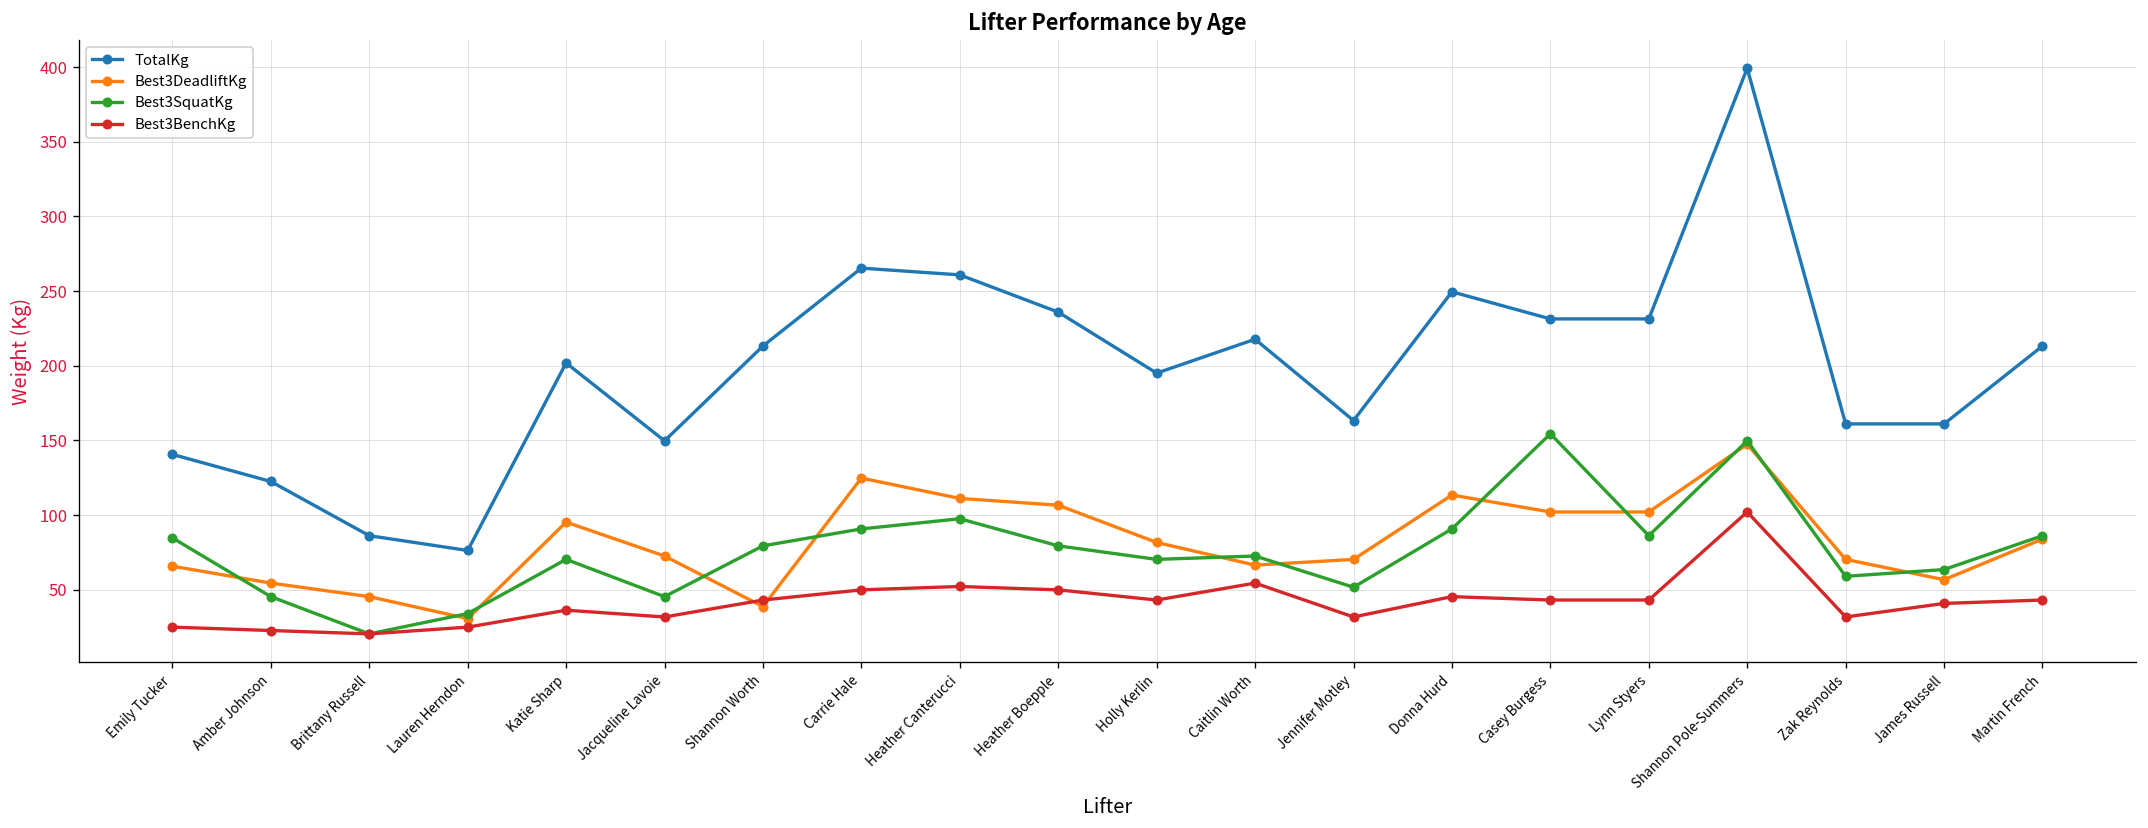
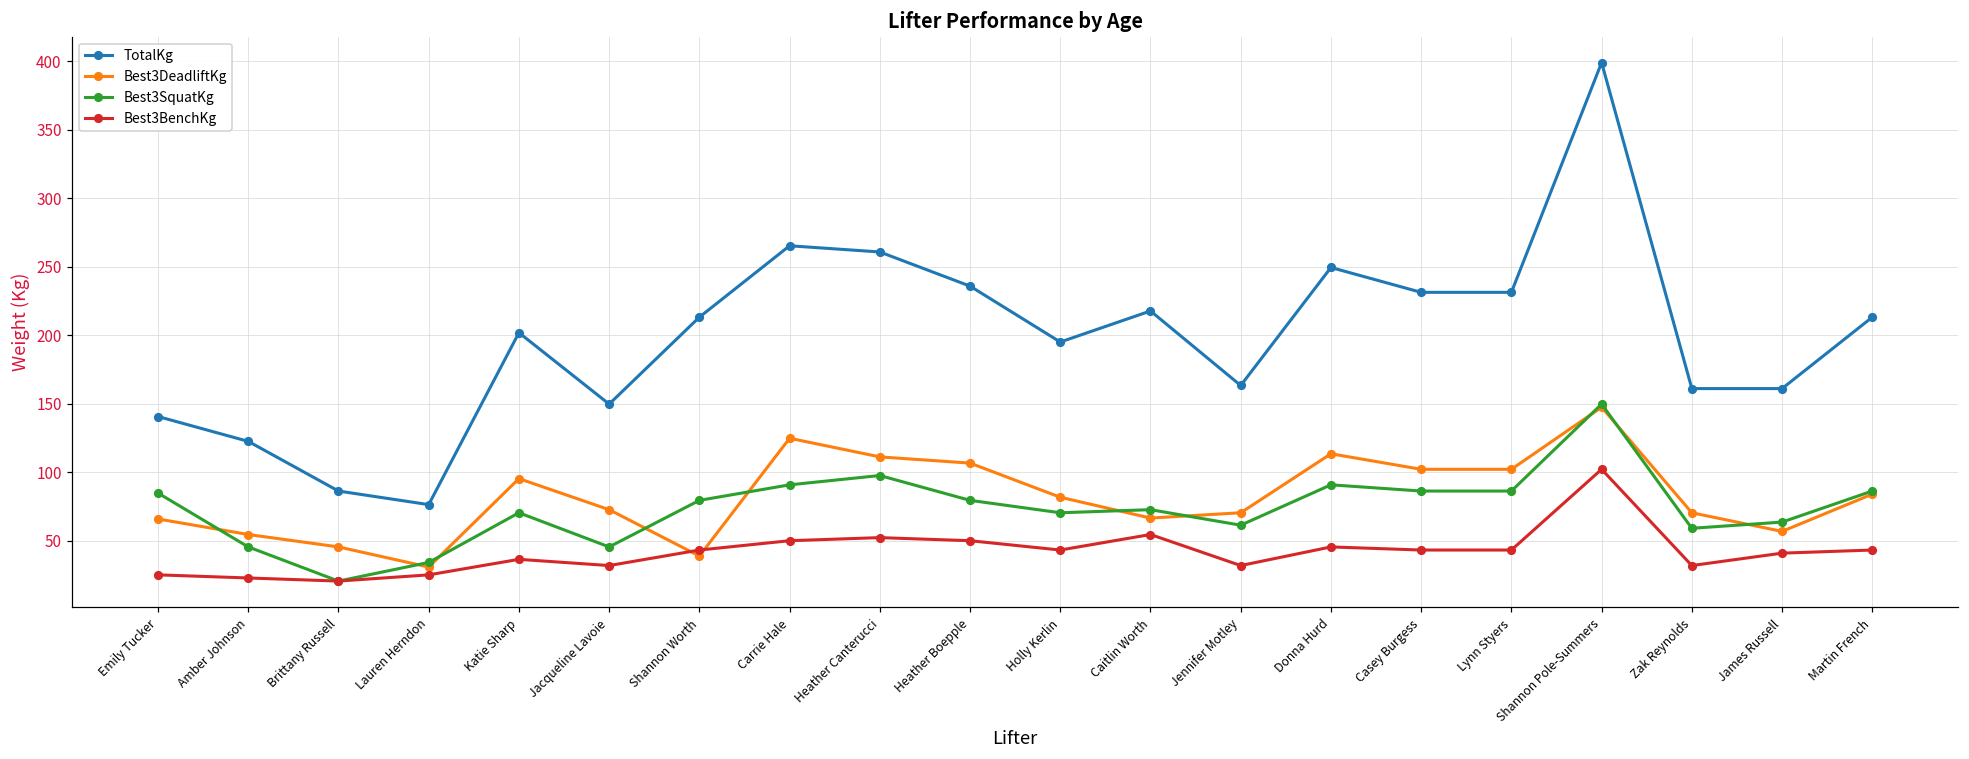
  {
    "TotalKg": {
      "Emily Tucker": 141,
      "Amber Johnson": 122,
      "Brittany Russell": 86,
      "Lauren Herndon": 76,
      "Katie Sharp": 202,
      "Jacqueline Lavoie": 150,
      "Shannon Worth": 213,
      "Carrie Hale": 265,
      "Heather Canterucci": 261,
      "Heather Boepple": 236,
      "Holly Kerlin": 195,
      "Caitlin Worth": 218,
      "Jennifer Motley": 163,
      "Donna Hurd": 249,
      "Casey Burgess": 231,
      "Lynn Styers": 231,
      "Shannon Pole-Summers": 399,
      "Zak Reynolds": 161,
      "James Russell": 161,
      "Martin French": 213
    },
    "Best3DeadliftKg": {
      "Emily Tucker": 66,
      "Amber Johnson": 54,
      "Brittany Russell": 45,
      "Lauren Herndon": 31,
      "Katie Sharp": 95,
      "Jacqueline Lavoie": 73,
      "Shannon Worth": 39,
      "Carrie Hale": 125,
      "Heather Canterucci": 111,
      "Heather Boepple": 107,
      "Holly Kerlin": 82,
      "Caitlin Worth": 66,
      "Jennifer Motley": 70,
      "Donna Hurd": 113,
      "Casey Burgess": 102,
      "Lynn Styers": 102,
      "Shannon Pole-Summers": 147,
      "Zak Reynolds": 70,
      "James Russell": 57,
      "Martin French": 84
    },
    "Best3SquatKg": {
      "Emily Tucker": 85,
      "Amber Johnson": 45,
      "Lauren Herndon": 34,
      "Katie Sharp": 70,
      "Jacqueline Lavoie": 45,
      "Shannon Worth": 79,
      "Carrie Hale": 91,
      "Heather Canterucci": 98,
      "Heather Boepple": 79,
      "Holly Kerlin": 70,
      "Caitlin Worth": 73,
-     "Jennifer Motley": 52,
+     "Jennifer Motley": 61,
      "Donna Hurd": 91,
-     "Casey Burgess": 154,
+     "Casey Burgess": 86,
      "Lynn Styers": 86,
      "Shannon Pole-Summers": 150,
      "Zak Reynolds": 59,
      "James Russell": 64,
      "Martin French": 86
    },
    "Best3BenchKg": {
      "Emily Tucker": 25,
      "Amber Johnson": 23,
      "Lauren Herndon": 25,
      "Katie Sharp": 36,
      "Jacqueline Lavoie": 32,
      "Shannon Worth": 43,
      "Carrie Hale": 50,
      "Heather Canterucci": 52,
      "Heather Boepple": 50,
      "Holly Kerlin": 43,
      "Caitlin Worth": 54,
      "Jennifer Motley": 32,
      "Donna Hurd": 45,
      "Casey Burgess": 43,
      "Lynn Styers": 43,
      "Shannon Pole-Summers": 102,
      "Zak Reynolds": 32,
      "James Russell": 41,
      "Martin French": 43
    }
  }
